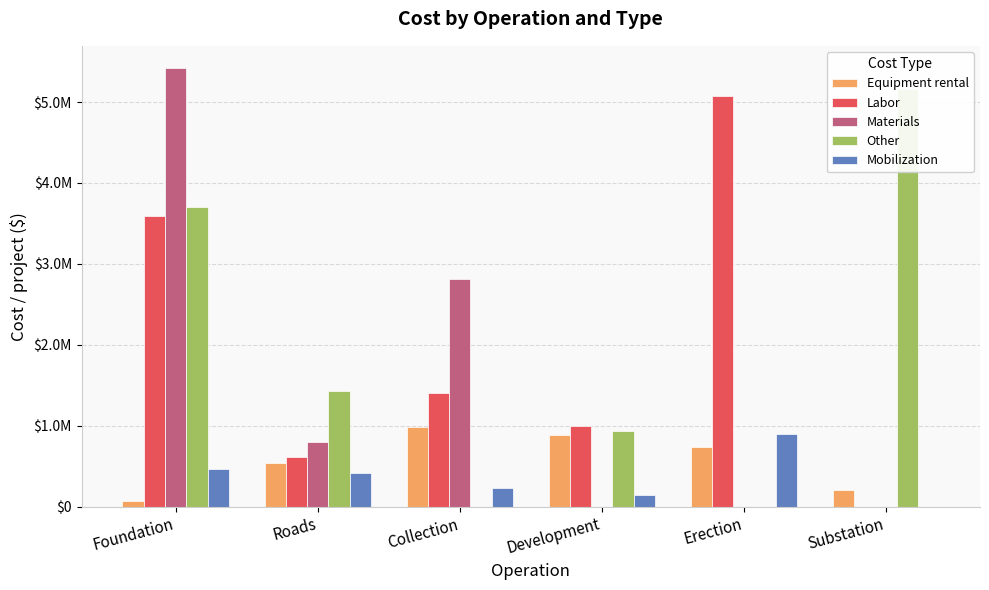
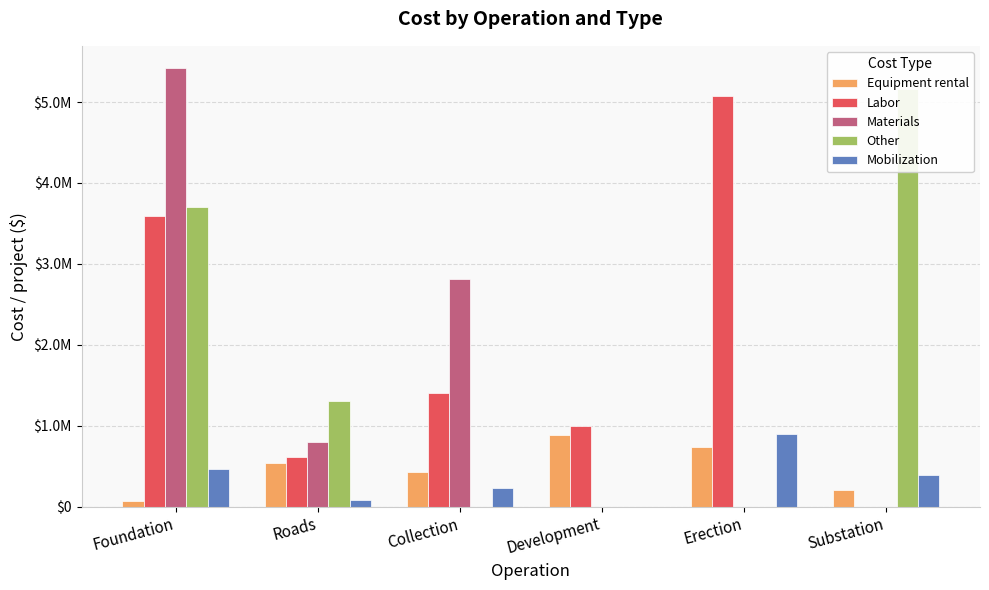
  {
    "Equipment rental": {
      "Foundation": "$100000",
      "Roads": "$500000",
-     "Collection": "$1000000",
+     "Collection": "$400000",
      "Development": "$900000",
      "Erection": "$700000",
      "Substation": "$200000"
    },
    "Other": {
      "Foundation": "$3700000",
-     "Roads": "$1400000",
+     "Roads": "$1300000",
      "Collection": "$0",
-     "Development": "$900000",
+     "Development": "$0",
      "Erection": "$0"
    },
    "Mobilization": {
      "Foundation": "$500000",
-     "Roads": "$400000",
+     "Roads": "$100000",
      "Collection": "$200000",
-     "Development": "$100000",
+     "Development": "$0",
      "Erection": "$900000",
-     "Substation": "$0"
+     "Substation": "$400000"
    }
  }
